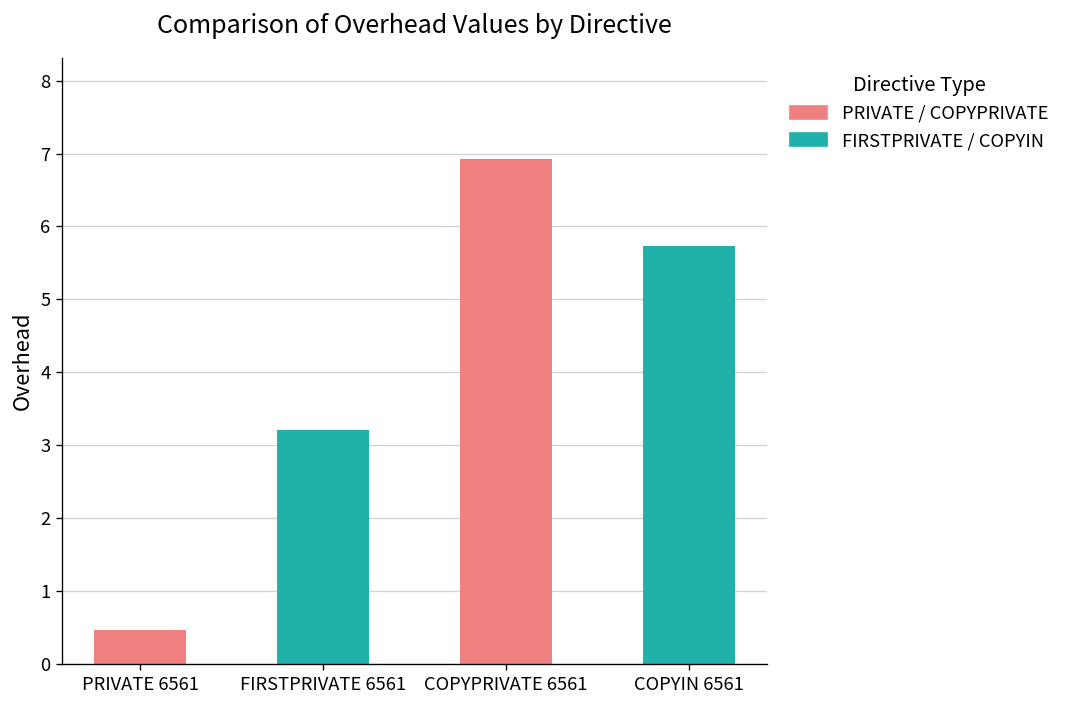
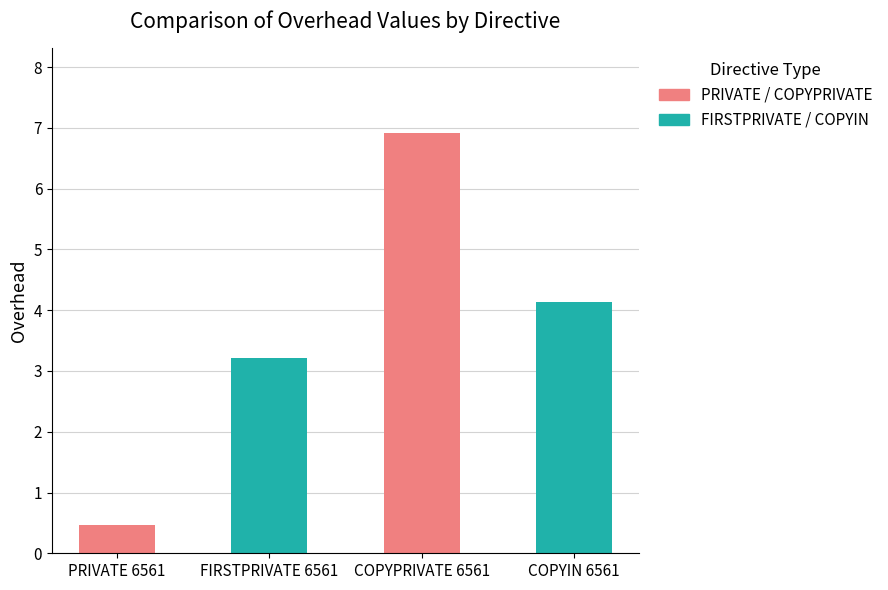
  {
    "PRIVATE 6561": 0.5,
    "FIRSTPRIVATE 6561": 3.2,
    "COPYPRIVATE 6561": 6.9,
-   "COPYIN 6561": 5.7
+   "COPYIN 6561": 4.1
  }
